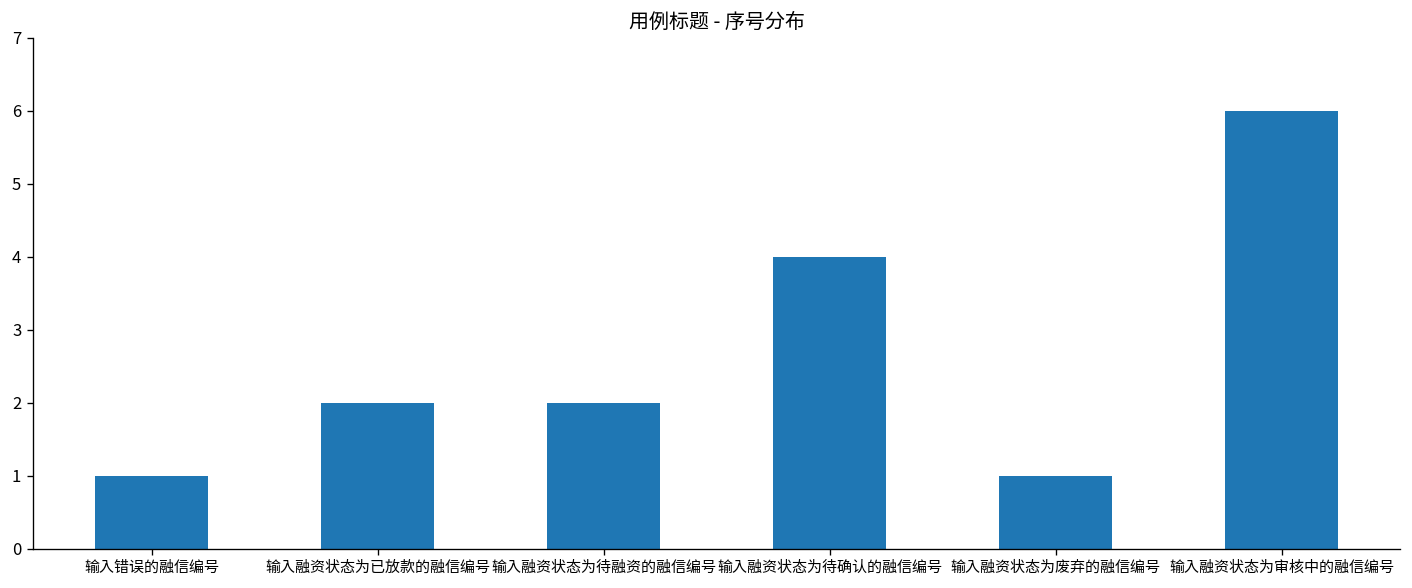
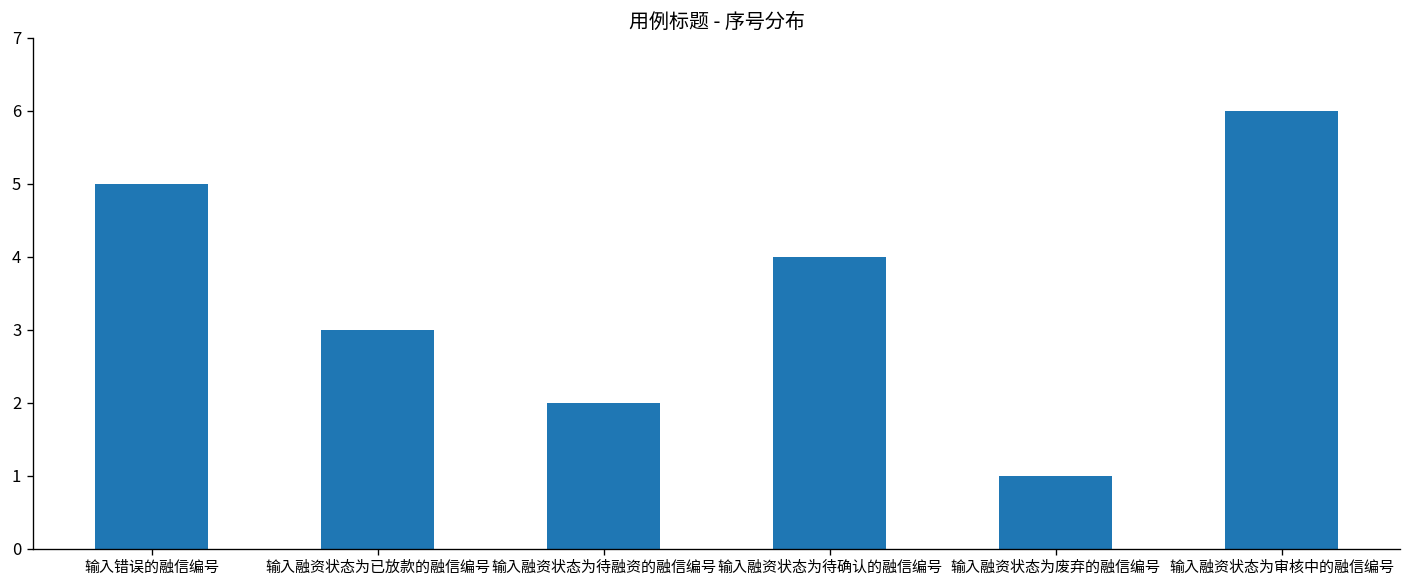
  {
-   "输入错误的融信编号": 1,
-   "输入融资状态为已放款的融信编号": 2,
+   "输入错误的融信编号": 5,
+   "输入融资状态为已放款的融信编号": 3,
    "输入融资状态为待融资的融信编号": 2,
    "输入融资状态为待确认的融信编号": 4,
    "输入融资状态为废弃的融信编号": 1,
    "输入融资状态为审核中的融信编号": 6
  }
